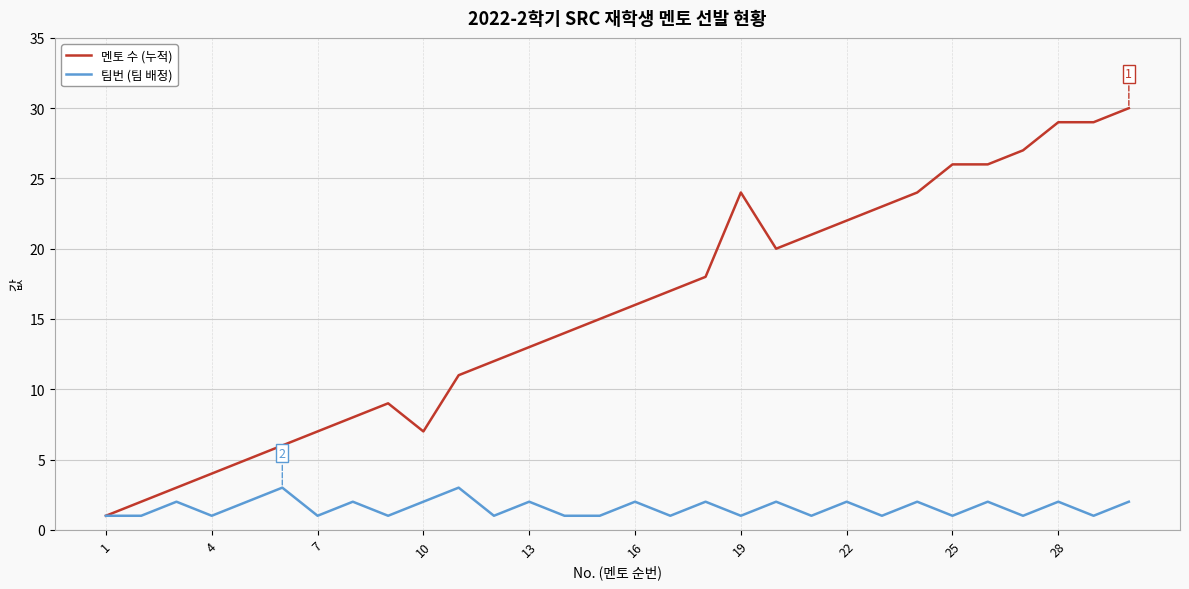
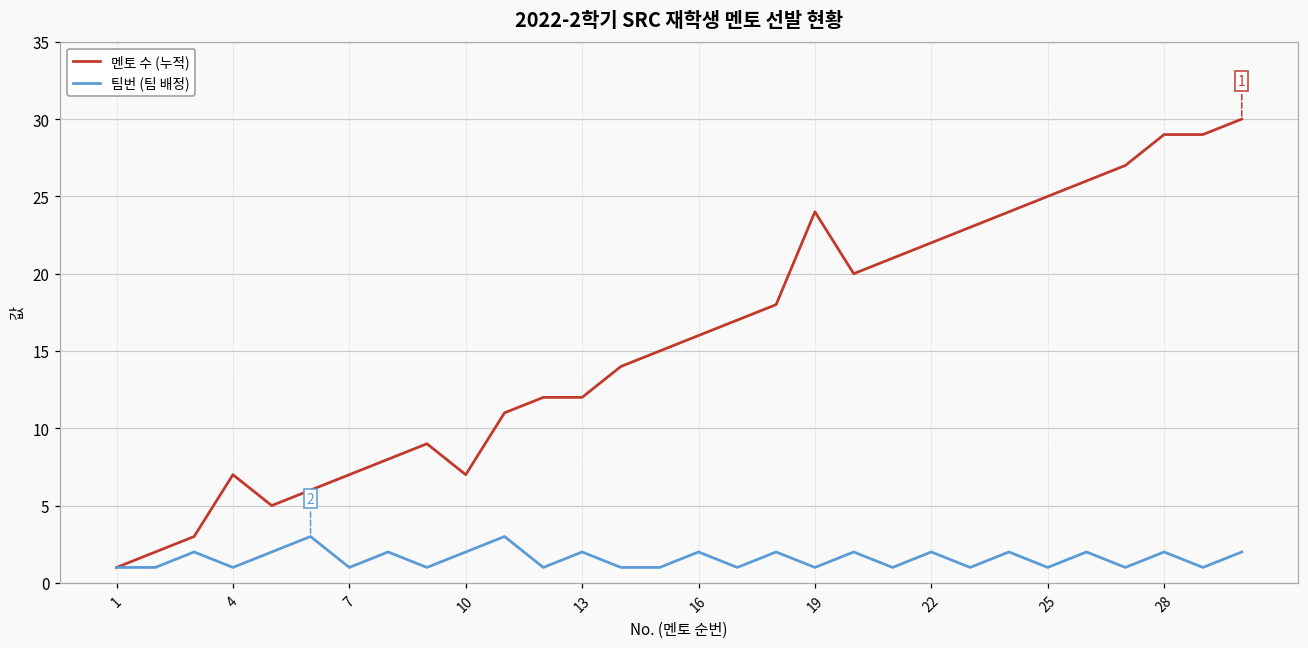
  {
    "멘토 수 (누적)": {
-     "4": 4,
+     "4": 7,
      "7": 7,
      "10": 7,
-     "13": 13,
+     "13": 12,
      "16": 16,
      "19": 24,
      "22": 22,
-     "25": 26,
+     "25": 25,
      "28": 29
    },
    "팀번 (팀 배정)": {
      "4": 1,
      "7": 1,
      "10": 2,
      "13": 2,
      "16": 2,
      "19": 1,
      "22": 2,
      "25": 1,
      "28": 2
    }
  }
